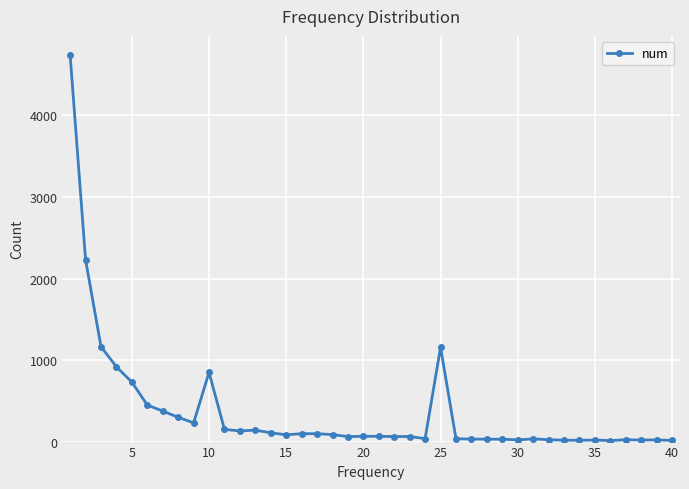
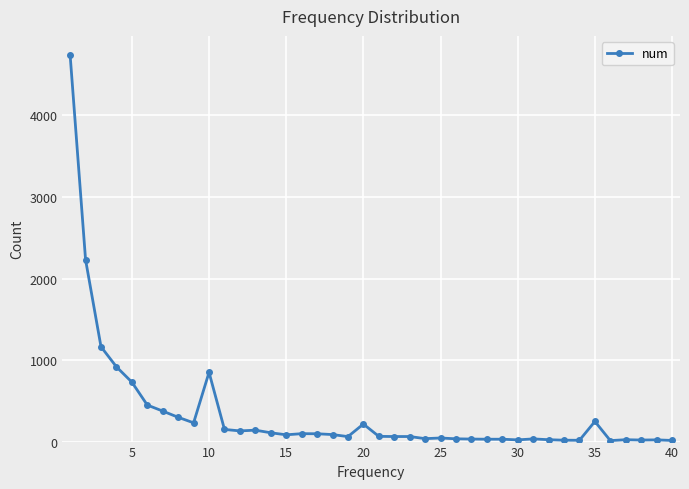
  {
    "5": 700,
    "10": 800,
    "15": 100,
-   "20": 100,
-   "25": 1200,
+   "20": 200,
+   "25": 0,
    "30": 0,
-   "35": 0,
+   "35": 200,
    "40": 0
  }
